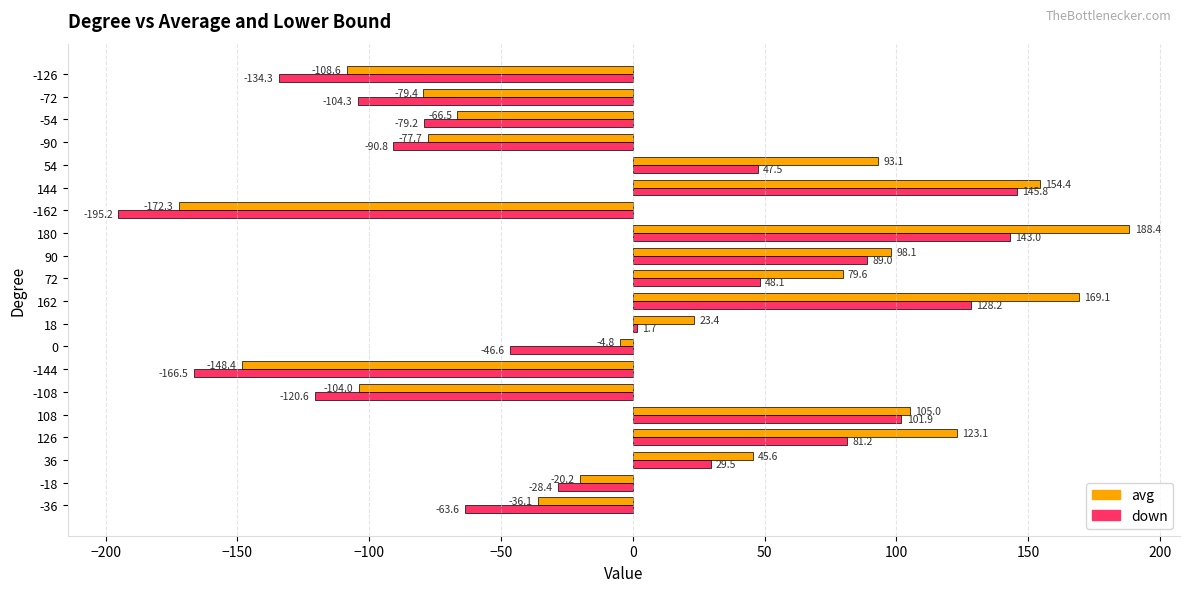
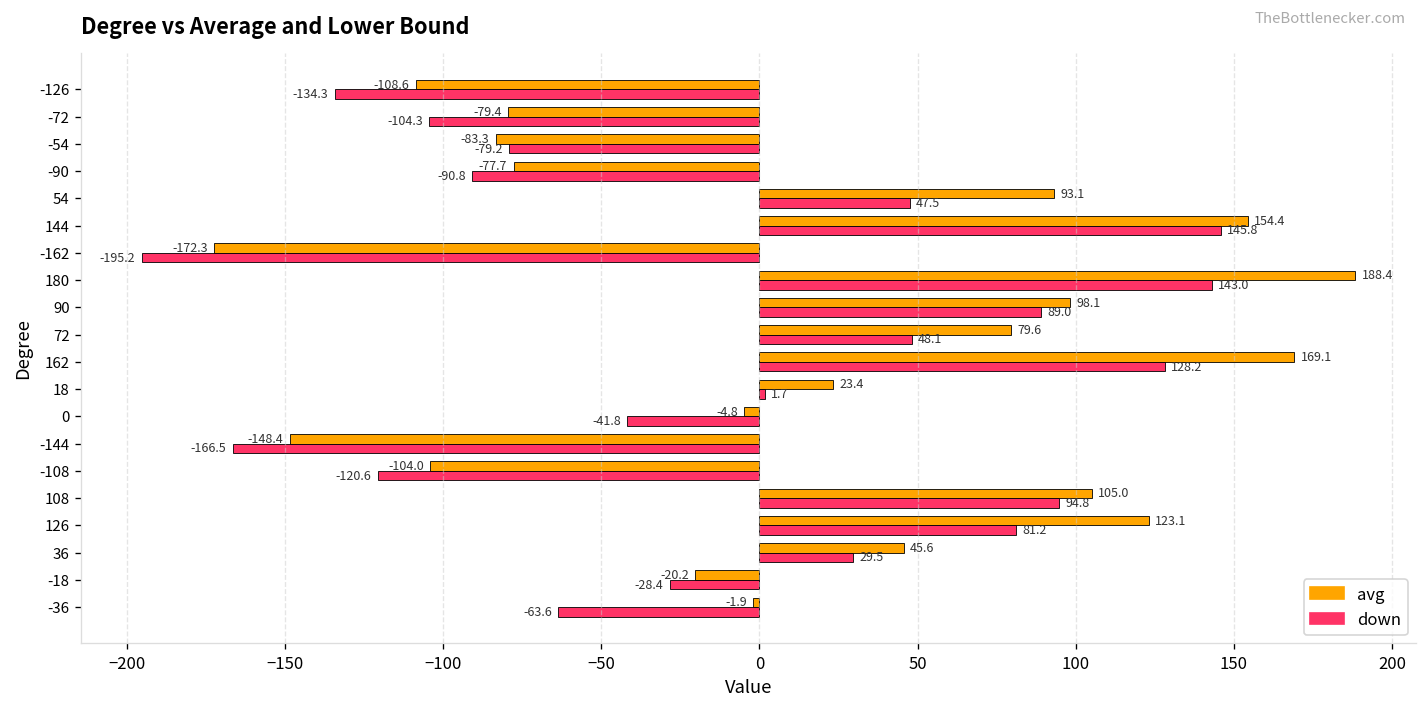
  {
    "avg": {
      "-126": -108.6,
      "-72": -79.4,
-     "-54": -66.5,
+     "-54": -83.3,
      "-90": -77.7,
      "54": 93.1,
      "144": 154.4,
      "-162": -172.3,
      "180": 188.4,
      "90": 98.1,
      "72": 79.6,
      "162": 169.1,
      "18": 23.4,
      "0": -4.8,
      "-144": -148.4,
      "-108": -104.0,
      "108": 105.0,
      "126": 123.1,
      "36": 45.6,
      "-18": -20.2,
-     "-36": -36.1
+     "-36": -1.9
    },
    "down": {
      "-126": -134.3,
      "-72": -104.3,
      "-54": -79.2,
      "-90": -90.8,
      "54": 47.5,
      "144": 145.8,
      "-162": -195.2,
      "180": 143.0,
      "90": 89.0,
      "72": 48.1,
      "162": 128.2,
      "18": 1.7,
-     "0": -46.6,
+     "0": -41.8,
      "-144": -166.5,
      "-108": -120.6,
-     "108": 101.9,
+     "108": 94.8,
      "126": 81.2,
      "36": 29.5,
      "-18": -28.4,
      "-36": -63.6
    }
  }
